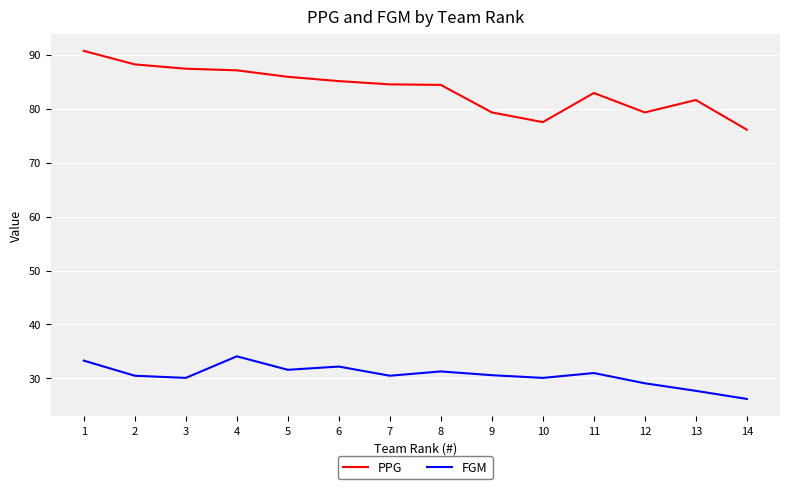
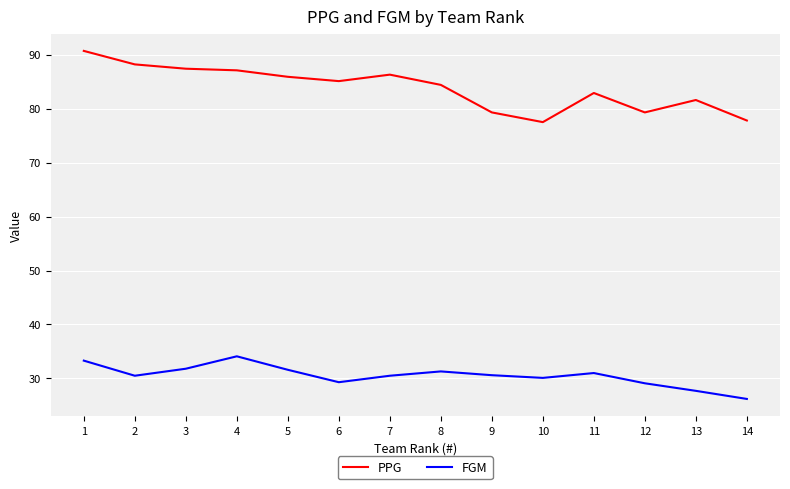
  {
    "PPG": {
      "1": 91,
      "2": 88,
      "3": 87,
      "4": 87,
      "5": 86,
      "6": 85,
-     "7": 85,
+     "7": 86,
      "8": 84,
      "9": 79,
      "10": 78,
      "11": 83,
      "12": 79,
      "13": 82,
-     "14": 76
+     "14": 78
    },
    "FGM": {
      "1": 33,
      "2": 31,
-     "3": 30,
+     "3": 32,
      "4": 34,
      "5": 32,
-     "6": 32,
+     "6": 29,
      "7": 31,
      "8": 31,
      "9": 31,
      "10": 30,
      "11": 31,
      "12": 29,
      "13": 28,
      "14": 26
    }
  }
